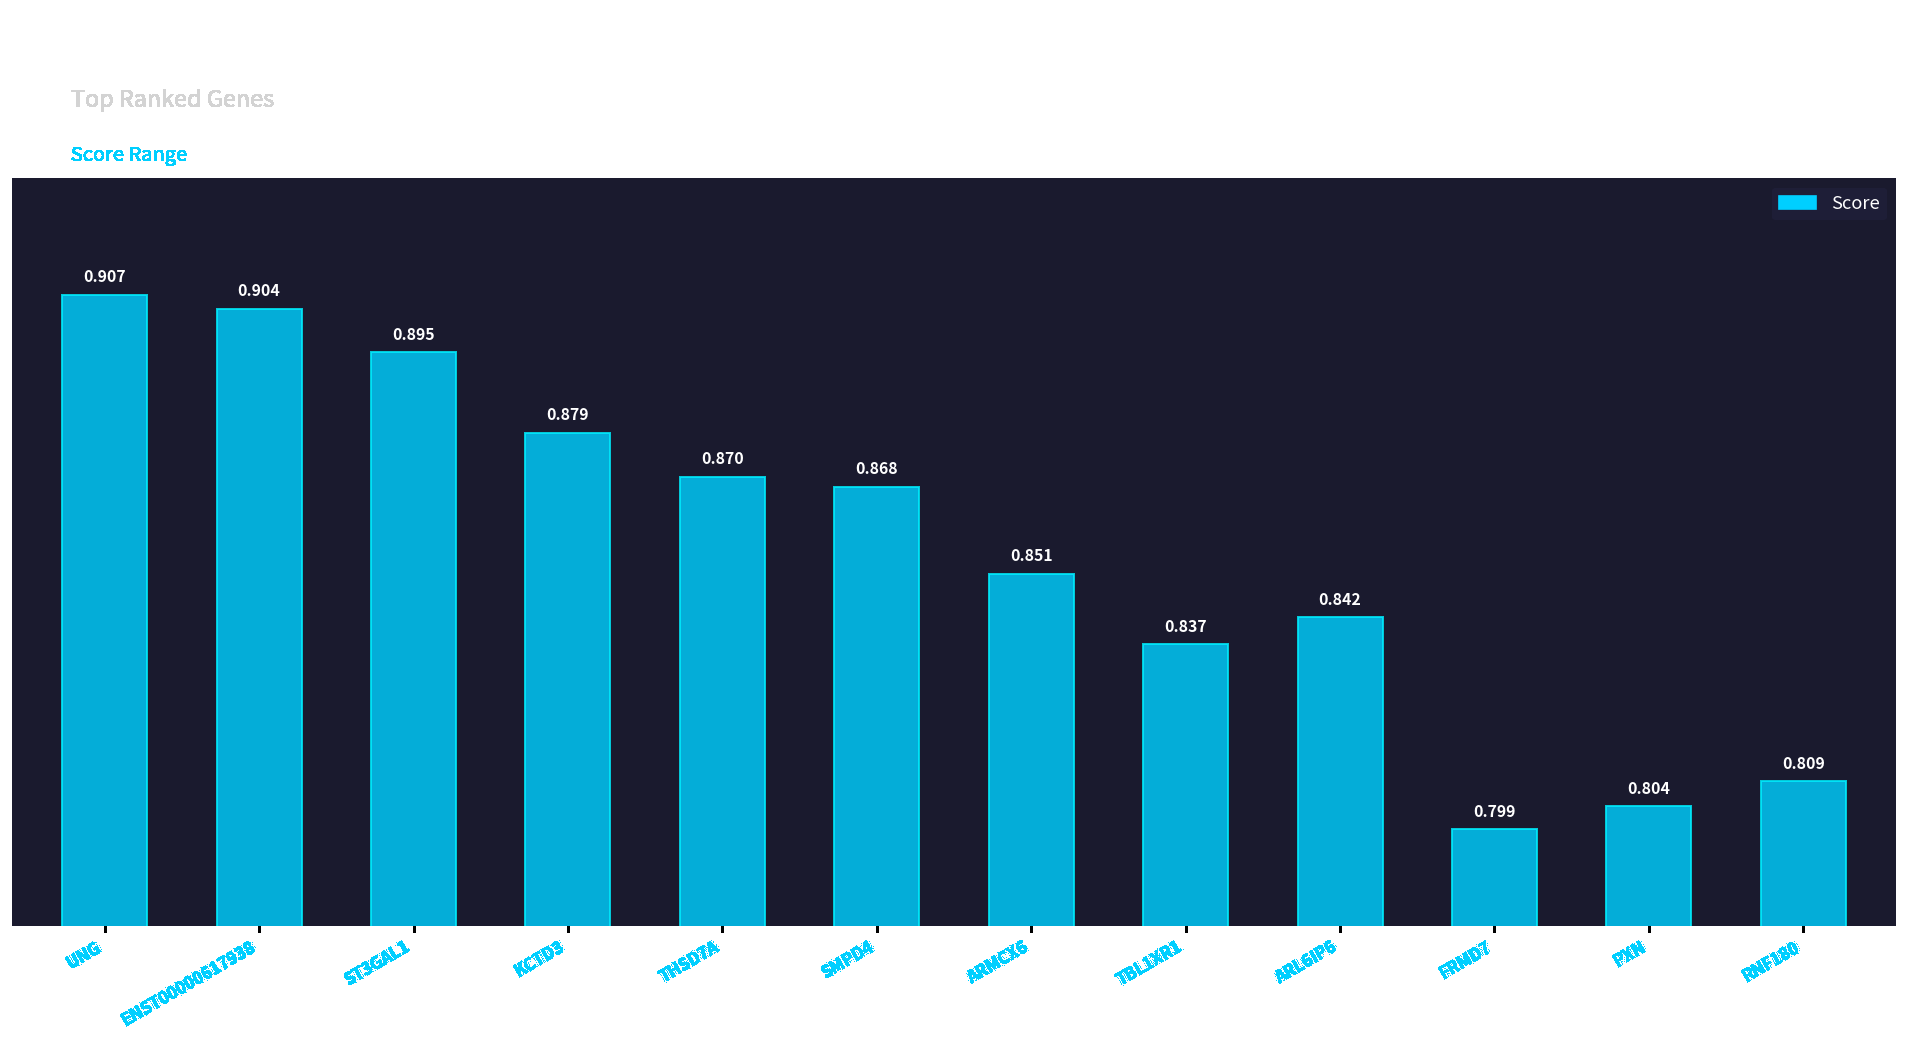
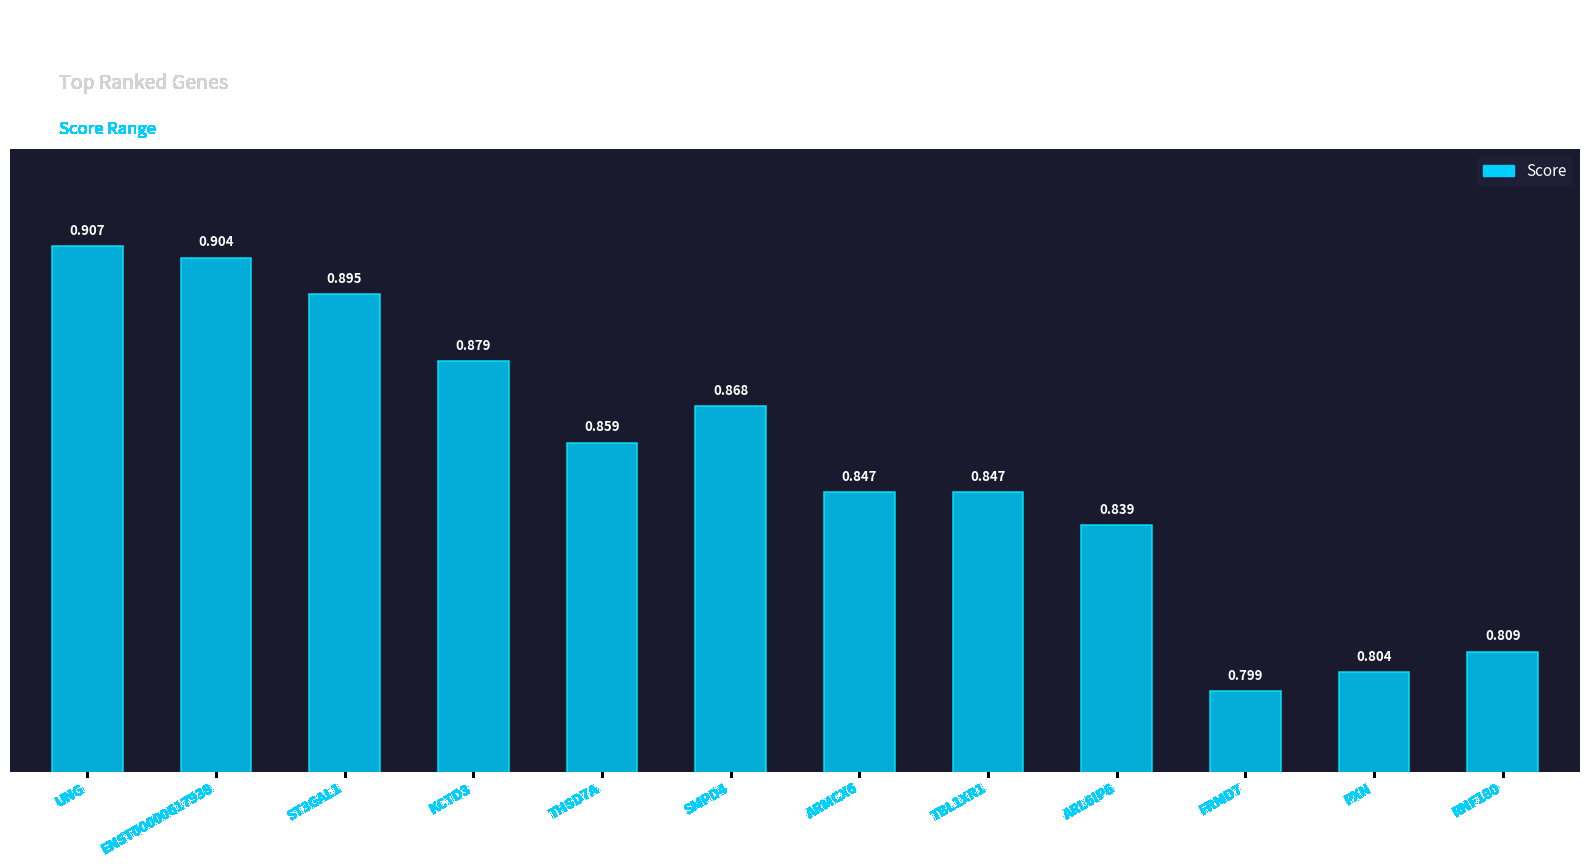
  {
    "UNG": 0.907,
    "ENST00000617938": 0.904,
    "ST3GAL1": 0.895,
    "KCTD3": 0.879,
-   "THSD7A": 0.870,
+   "THSD7A": 0.859,
    "SMPD4": 0.868,
-   "ARMCX6": 0.851,
-   "TBL1XR1": 0.837,
-   "ARL6IP6": 0.842,
+   "ARMCX6": 0.847,
+   "TBL1XR1": 0.847,
+   "ARL6IP6": 0.839,
    "FRMD7": 0.799,
    "PXN": 0.804,
    "RNF180": 0.809
  }
